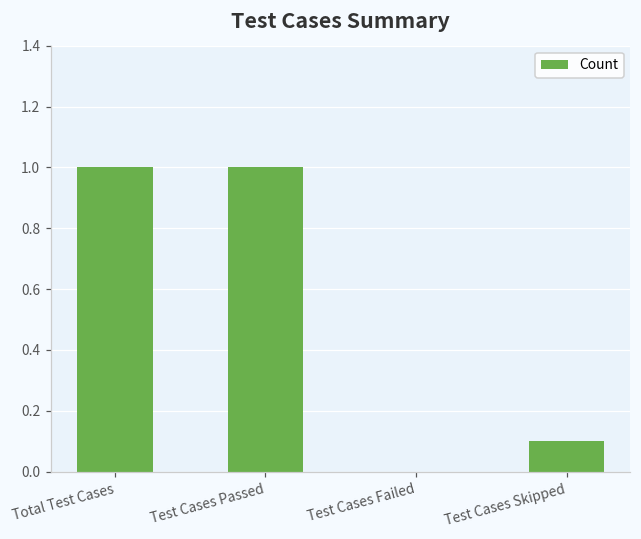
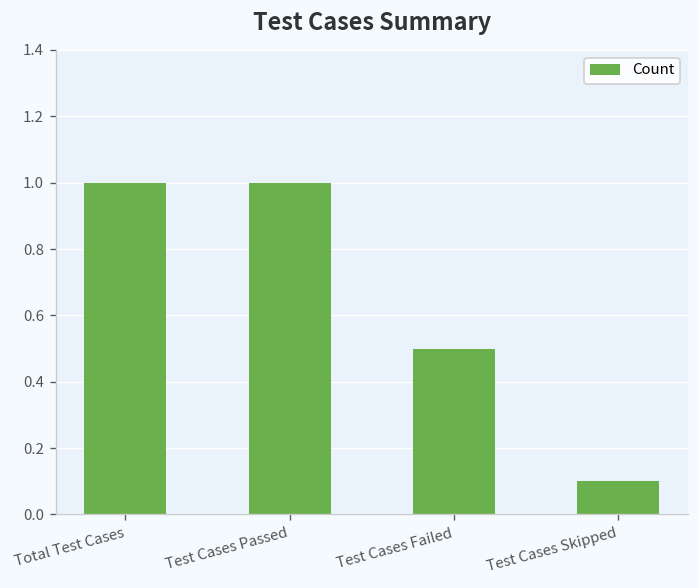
  {
    "Total Test Cases": 1.0,
    "Test Cases Passed": 1.0,
-   "Test Cases Failed": 0.0,
+   "Test Cases Failed": 0.5,
    "Test Cases Skipped": 0.1
  }
